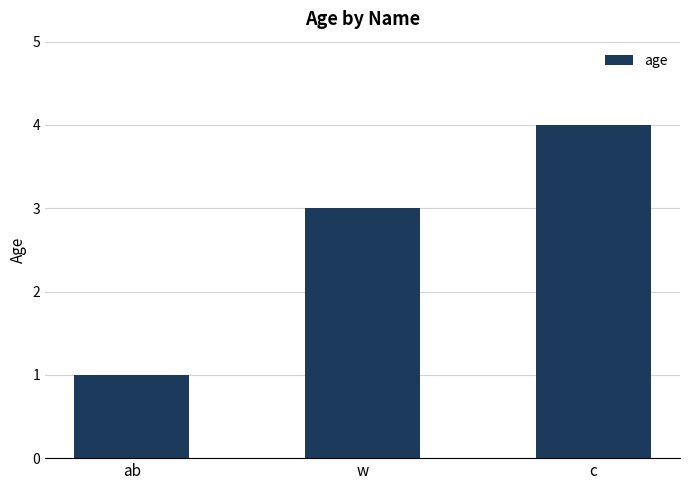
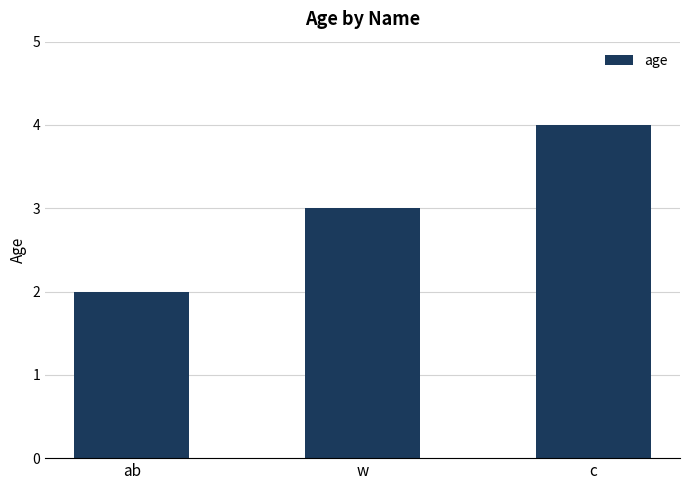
  {
-   "ab": 1,
+   "ab": 2,
    "w": 3,
    "c": 4
  }
